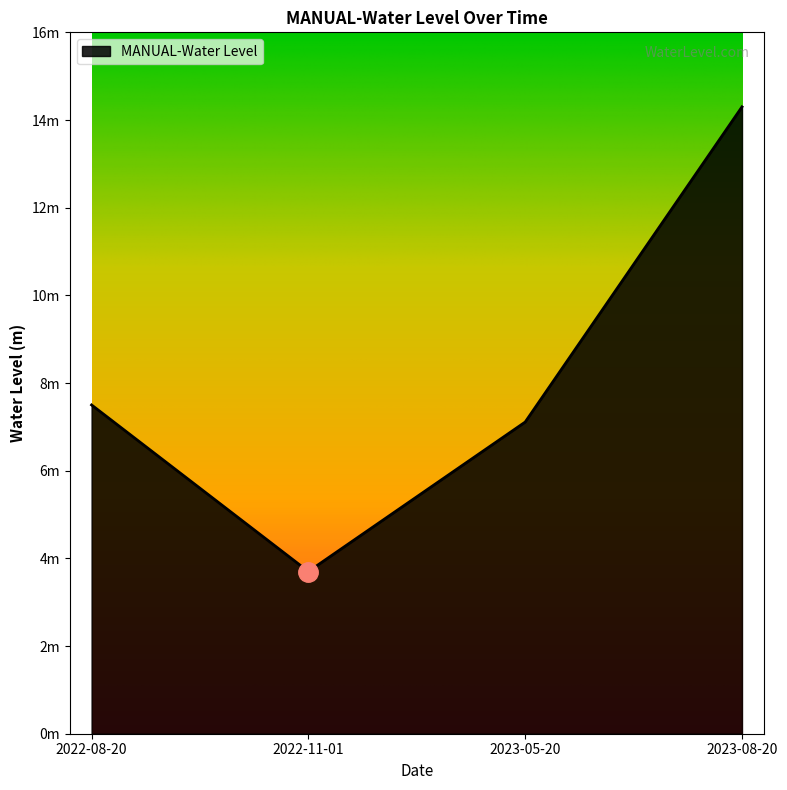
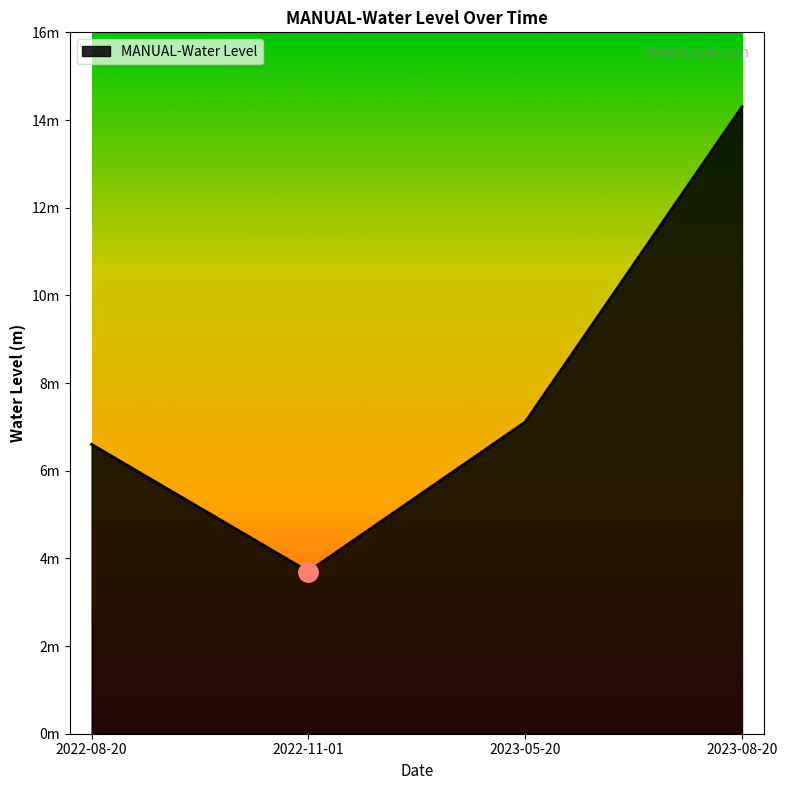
  {
    "MANUAL-Water Level": {
-     "2022-08-20": "7.5m",
+     "2022-08-20": "6.6m",
      "2023-05-20": "7.1m",
      "2023-08-20": "14.3m"
    }
  }
